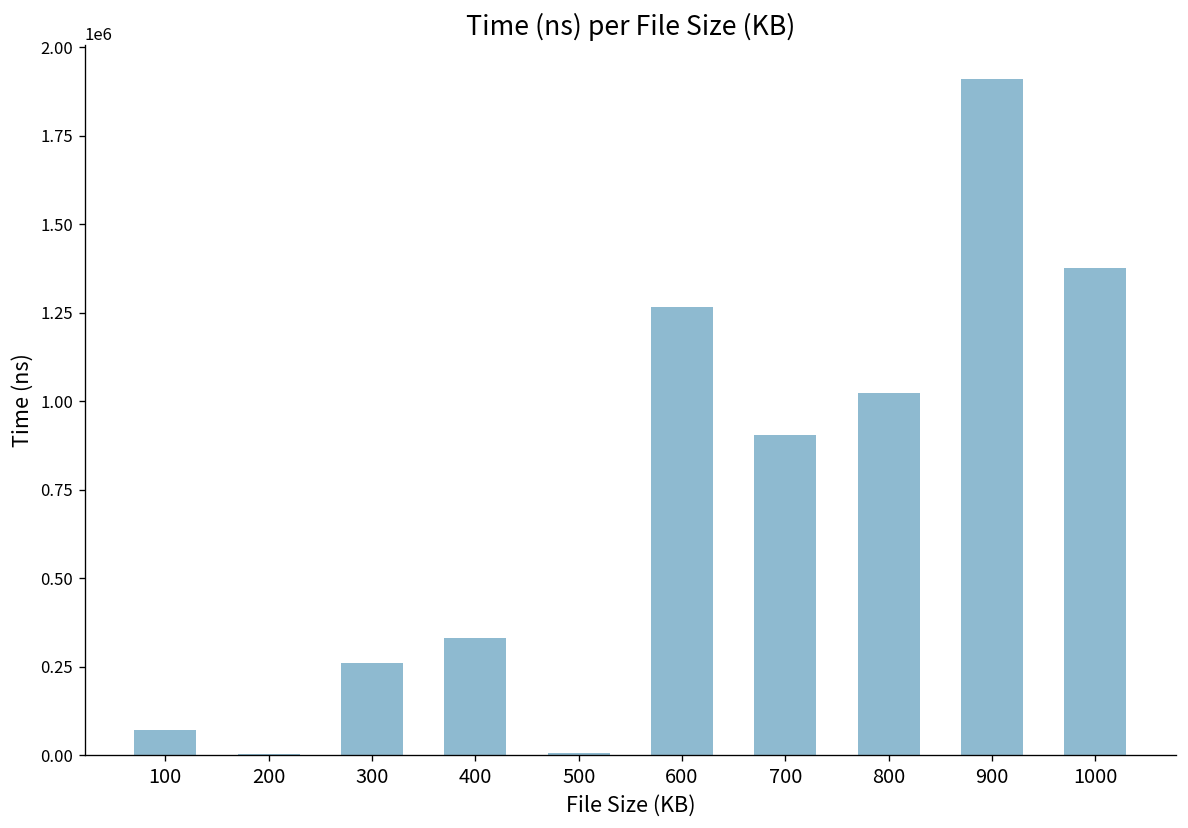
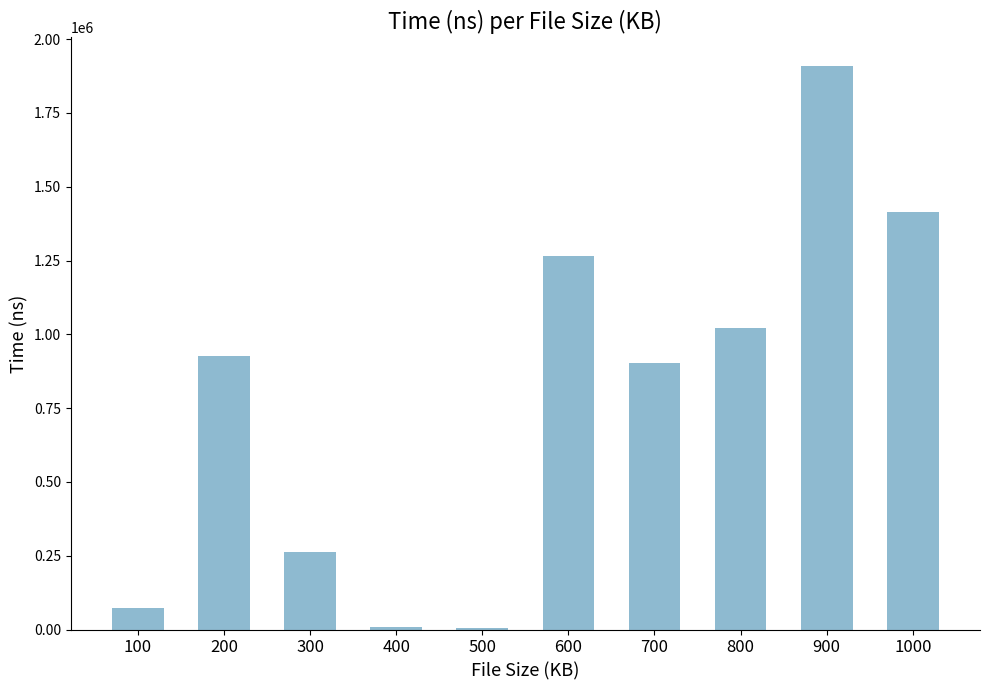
  {
    "100": 70000,
-   "200": 10000,
+   "200": 930000,
    "300": 260000,
-   "400": 330000,
+   "400": 10000,
    "600": 1270000,
    "700": 900000,
    "800": 1020000,
    "900": 1910000,
-   "1000": 1380000
+   "1000": 1410000
  }
